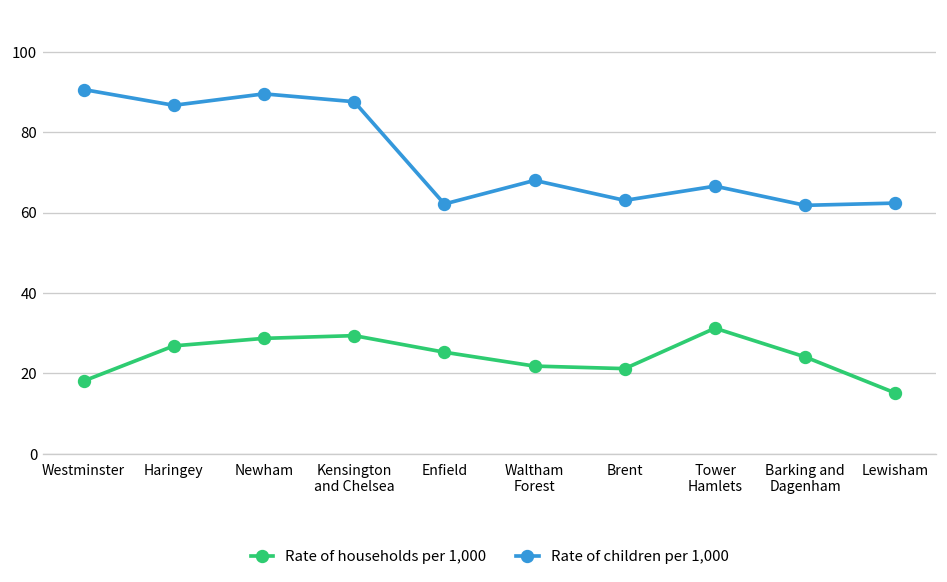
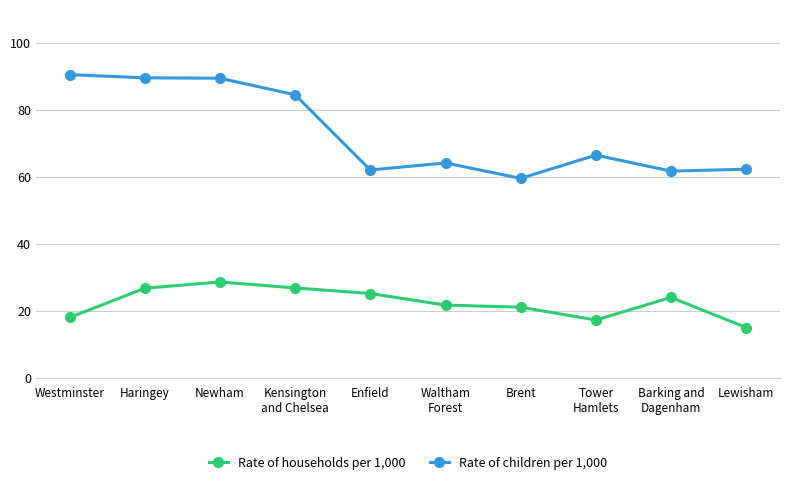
  {
    "Rate of households per 1,000": {
      "Westminster": 18,
      "Haringey": 27,
      "Newham": 29,
-     "Kensington and Chelsea": 29,
+     "Kensington and Chelsea": 27,
      "Enfield": 25,
      "Waltham Forest": 22,
      "Brent": 21,
-     "Tower Hamlets": 31,
+     "Tower Hamlets": 17,
      "Barking and Dagenham": 24,
      "Lewisham": 15
    },
    "Rate of children per 1,000": {
      "Westminster": 91,
-     "Haringey": 87,
+     "Haringey": 90,
      "Newham": 90,
-     "Kensington and Chelsea": 88,
+     "Kensington and Chelsea": 85,
      "Enfield": 62,
-     "Waltham Forest": 68,
-     "Brent": 63,
+     "Waltham Forest": 64,
+     "Brent": 60,
      "Tower Hamlets": 67,
      "Barking and Dagenham": 62,
      "Lewisham": 62
    }
  }
